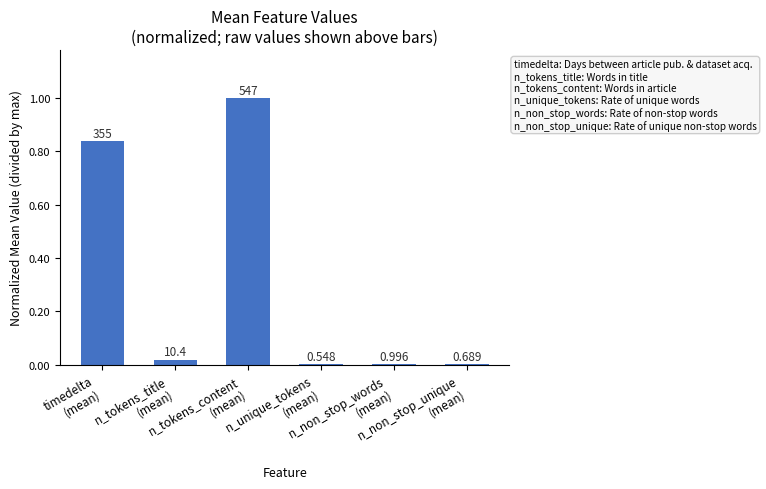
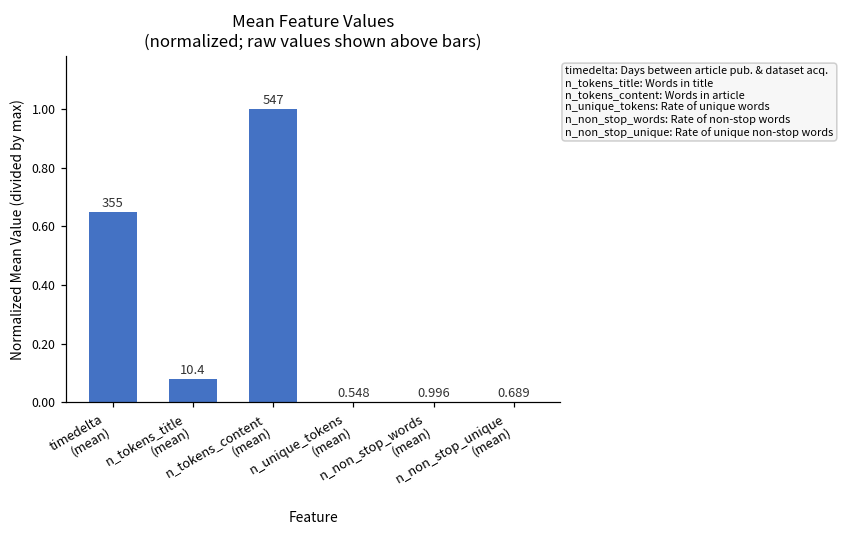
  {
-   "timedelta (mean)": 0.84,
-   "n_tokens_title (mean)": 0.02
+   "timedelta (mean)": 0.65,
+   "n_tokens_title (mean)": 0.08
  }
